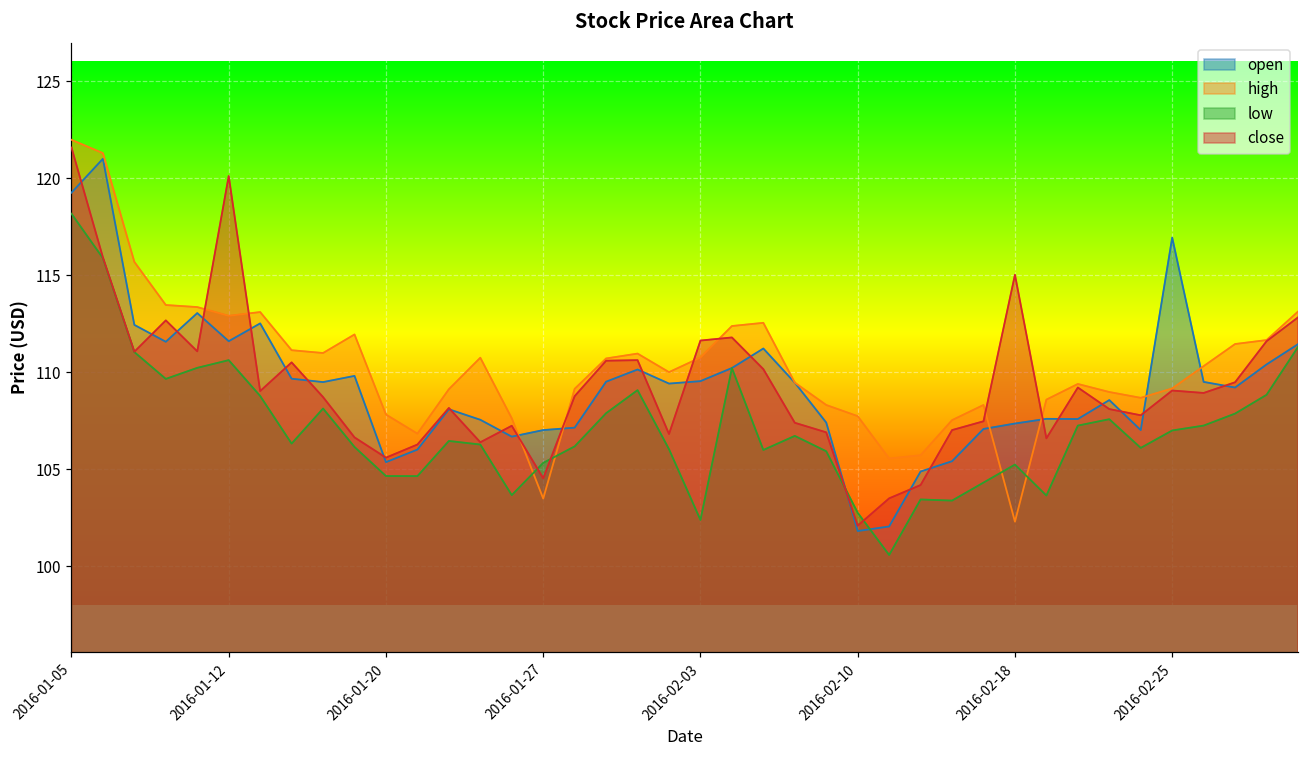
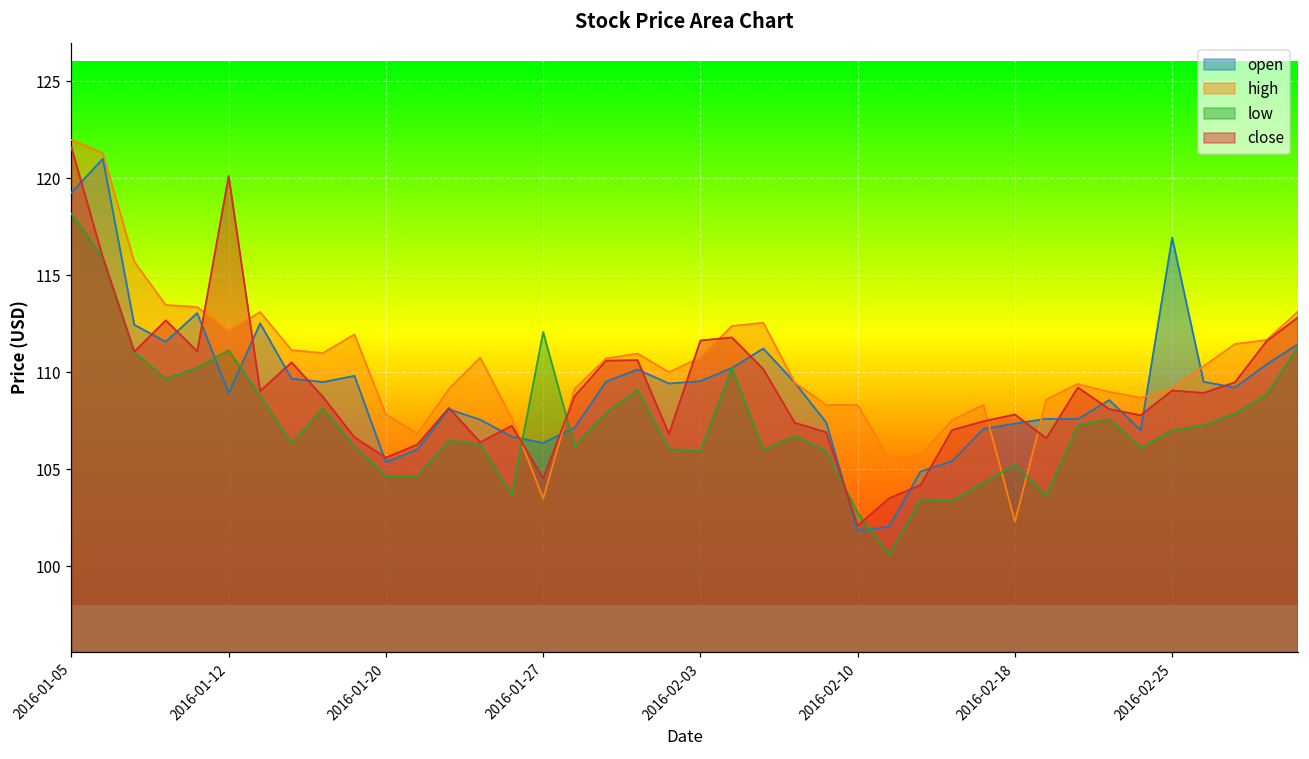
  {
    "open": {
      "2016-01-05": 119.2,
-     "2016-01-12": 111.6,
+     "2016-01-12": 108.9,
      "2016-01-20": 105.4,
-     "2016-01-27": 107.0,
+     "2016-01-27": 106.4,
      "2016-02-03": 109.5,
      "2016-02-10": 101.8,
      "2016-02-18": 107.4,
      "2016-02-25": 116.9
    },
    "high": {
      "2016-01-05": 122.0,
-     "2016-01-12": 112.9,
+     "2016-01-12": 112.1,
      "2016-01-20": 107.8,
      "2016-01-27": 103.5,
      "2016-02-03": 110.8,
-     "2016-02-10": 107.7,
+     "2016-02-10": 108.3,
      "2016-02-18": 102.3
    },
    "low": {
      "2016-01-05": 118.2,
-     "2016-01-12": 110.6,
+     "2016-01-12": 111.1,
      "2016-01-20": 104.7,
-     "2016-01-27": 105.3,
-     "2016-02-03": 102.4,
+     "2016-01-27": 112.1,
+     "2016-02-03": 105.9,
      "2016-02-10": 102.8,
      "2016-02-18": 105.2,
      "2016-02-25": 107.0
    },
    "close": {
      "2016-01-05": 121.6,
      "2016-01-12": 120.1,
      "2016-01-20": 105.6,
      "2016-01-27": 104.5,
      "2016-02-03": 111.6,
      "2016-02-10": 102.1,
-     "2016-02-18": 115.0
+     "2016-02-18": 107.8
    }
  }
